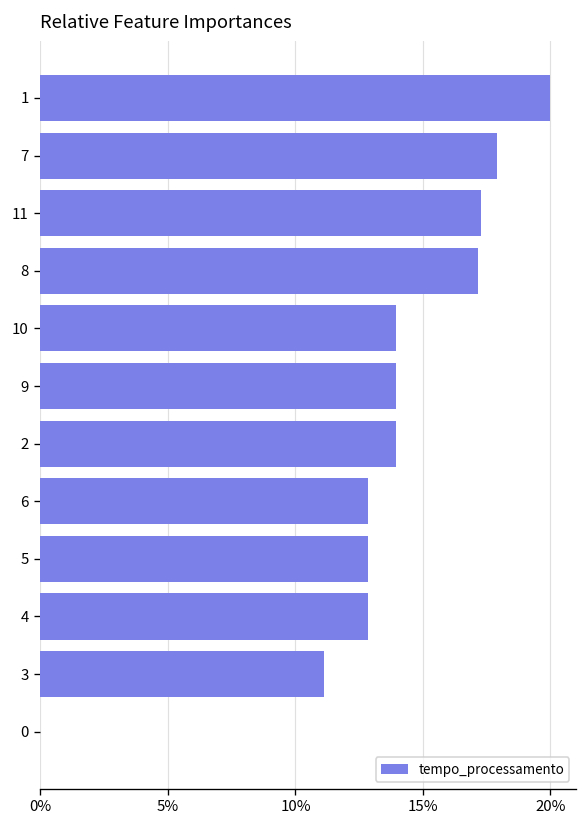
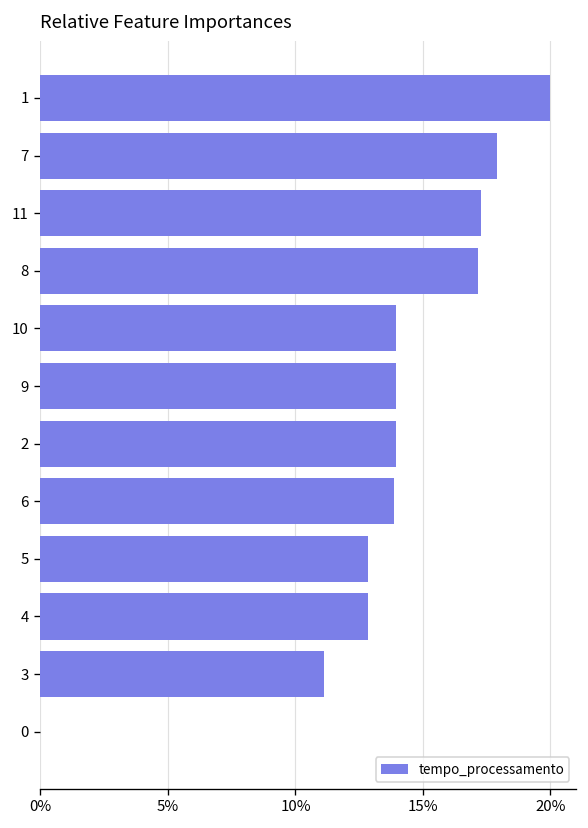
  {
    "1": "20.0%",
    "7": "17.9%",
    "11": "17.3%",
    "8": "17.1%",
    "10": "14.0%",
    "9": "14.0%",
    "2": "14.0%",
-   "6": "12.9%",
+   "6": "13.8%",
    "5": "12.9%",
    "4": "12.9%",
    "3": "11.1%",
    "0": "0.0%"
  }
